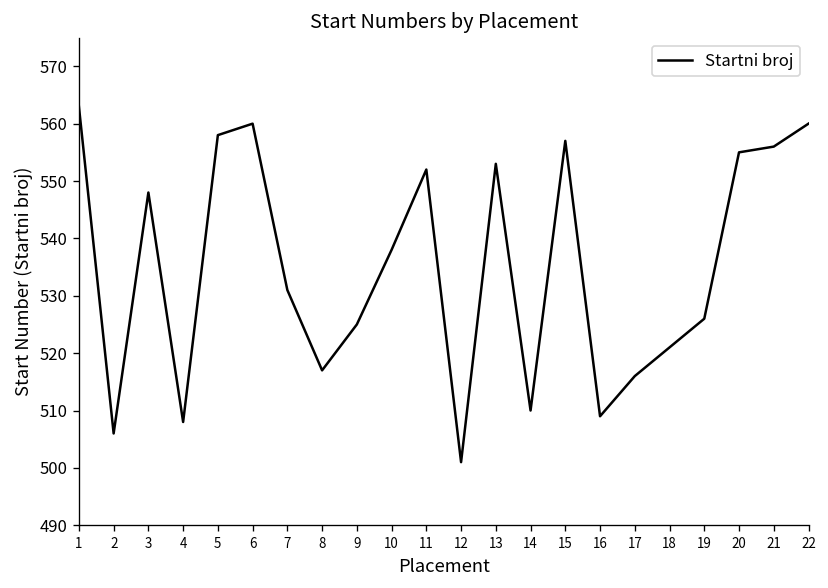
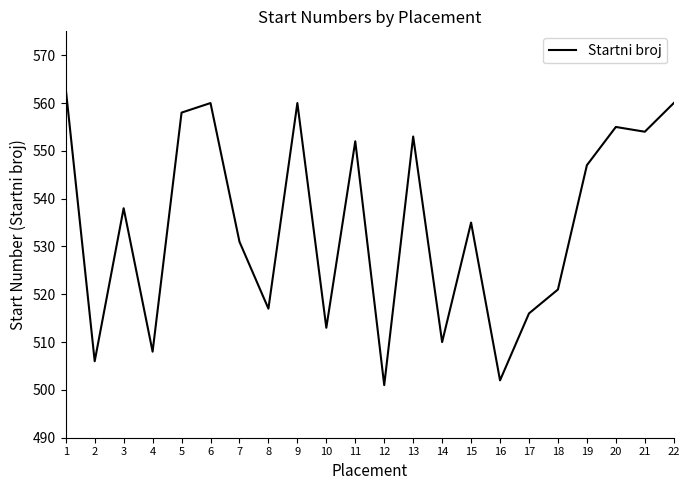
  {
    "1": 563,
    "2": 506,
-   "3": 548,
+   "3": 538,
    "4": 508,
    "5": 558,
    "6": 560,
    "7": 531,
    "8": 517,
-   "9": 525,
-   "10": 538,
+   "9": 560,
+   "10": 513,
    "11": 552,
    "12": 501,
    "13": 553,
    "14": 510,
-   "15": 557,
-   "16": 509,
+   "15": 535,
+   "16": 502,
    "17": 516,
    "18": 521,
-   "19": 526,
+   "19": 547,
    "20": 555,
-   "21": 556,
+   "21": 554,
    "22": 560
  }
